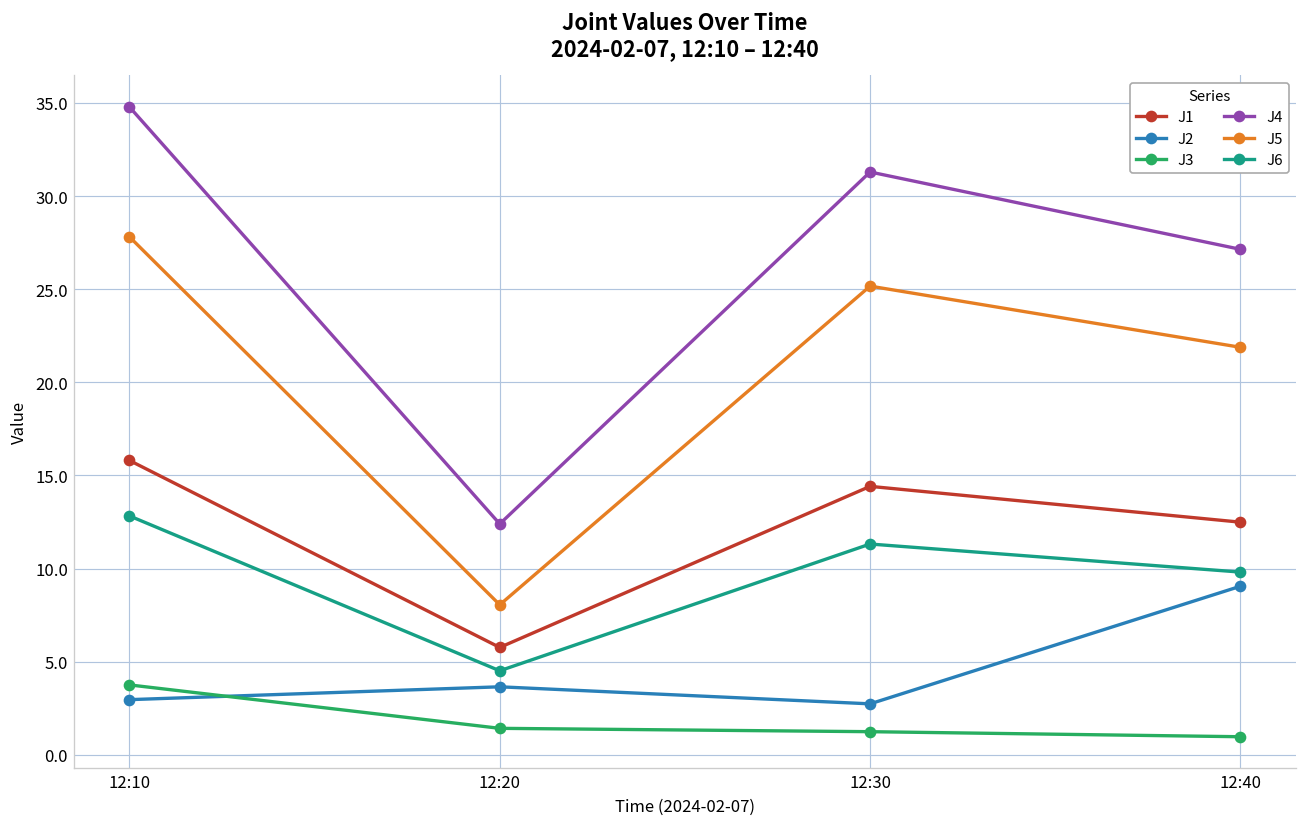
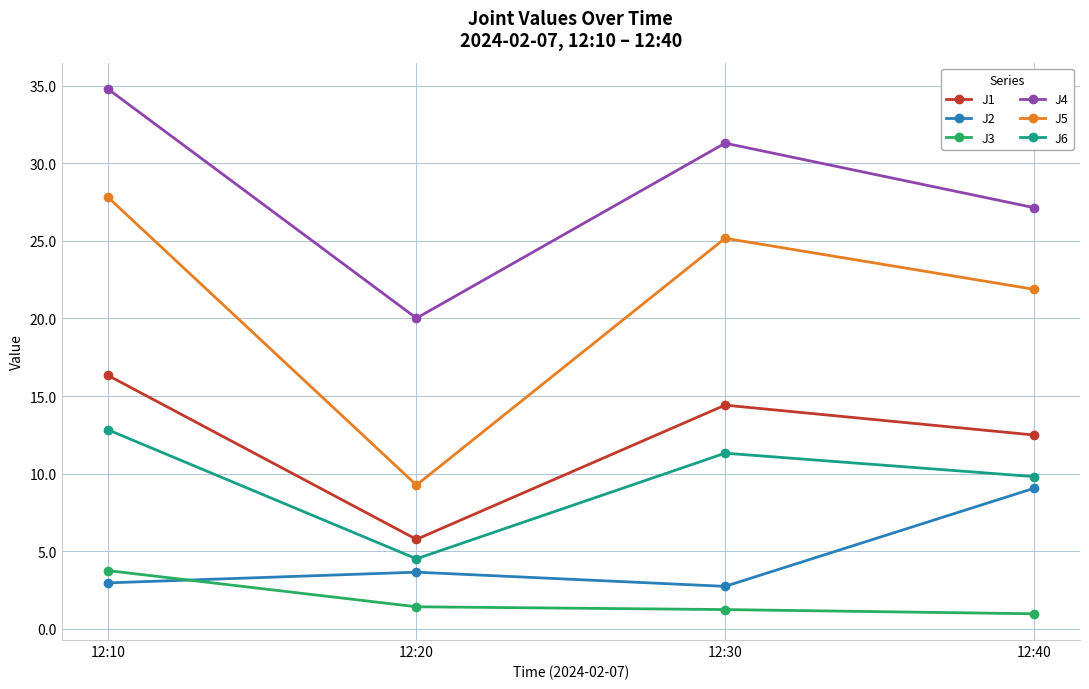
  {
    "J1": {
-     "12:10": 15.8,
+     "12:10": 16.3,
      "12:20": 5.8,
      "12:30": 14.4,
      "12:40": 12.5
    },
    "J2": {
      "12:10": 3.0,
      "12:20": 3.7,
      "12:30": 2.7,
      "12:40": 9.1
    },
    "J4": {
      "12:10": 34.8,
-     "12:20": 12.4,
+     "12:20": 20.0,
      "12:30": 31.3,
      "12:40": 27.1
    },
    "J5": {
      "12:10": 27.8,
-     "12:20": 8.1,
+     "12:20": 9.3,
      "12:30": 25.2,
      "12:40": 21.9
    }
  }
